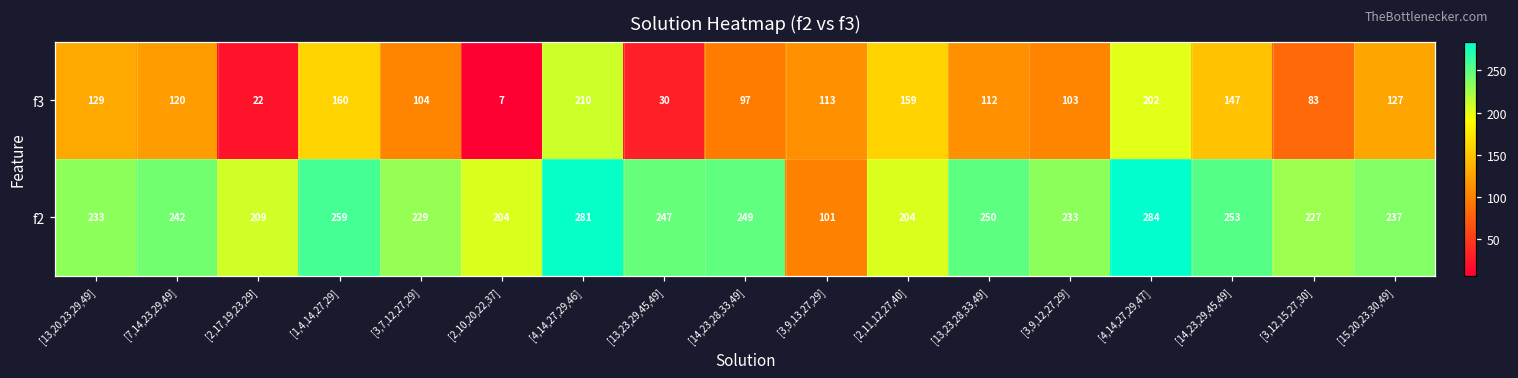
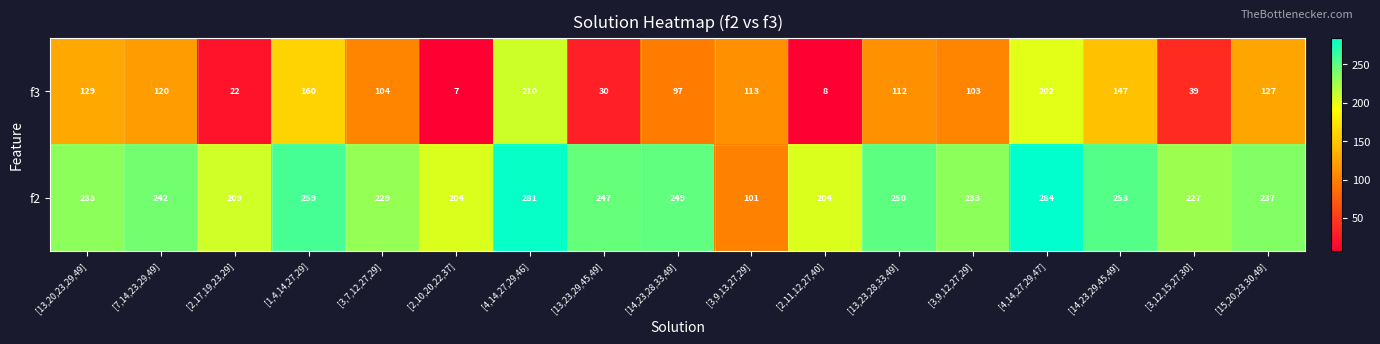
  {
    "f3": {
      "[13,20,23,29,49]": 129,
      "[7,14,23,29,49]": 120,
      "[2,17,19,23,29]": 22,
      "[1,4,14,27,29]": 160,
      "[3,7,12,27,29]": 104,
      "[2,10,20,22,37]": 7,
      "[4,14,27,29,46]": 210,
      "[13,23,29,45,49]": 30,
      "[14,23,28,33,49]": 97,
      "[3,9,13,27,29]": 113,
-     "[2,11,12,27,40]": 159,
+     "[2,11,12,27,40]": 8,
      "[13,23,28,33,49]": 112,
      "[3,9,12,27,29]": 103,
      "[4,14,27,29,47]": 202,
      "[14,23,29,45,49]": 147,
-     "[3,12,15,27,30]": 83,
+     "[3,12,15,27,30]": 39,
      "[15,20,23,30,49]": 127
    },
    "f2": {
      "[13,20,23,29,49]": 233,
      "[7,14,23,29,49]": 242,
      "[2,17,19,23,29]": 209,
      "[1,4,14,27,29]": 259,
      "[3,7,12,27,29]": 229,
      "[2,10,20,22,37]": 204,
      "[4,14,27,29,46]": 281,
      "[13,23,29,45,49]": 247,
      "[14,23,28,33,49]": 249,
      "[3,9,13,27,29]": 101,
      "[2,11,12,27,40]": 204,
      "[13,23,28,33,49]": 250,
      "[3,9,12,27,29]": 233,
      "[4,14,27,29,47]": 284,
      "[14,23,29,45,49]": 253,
      "[3,12,15,27,30]": 227,
      "[15,20,23,30,49]": 237
    }
  }
